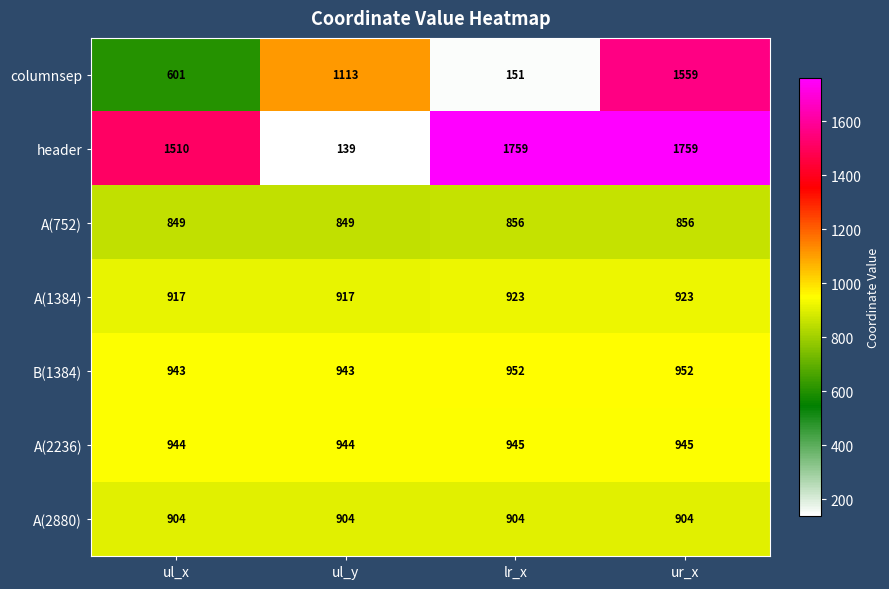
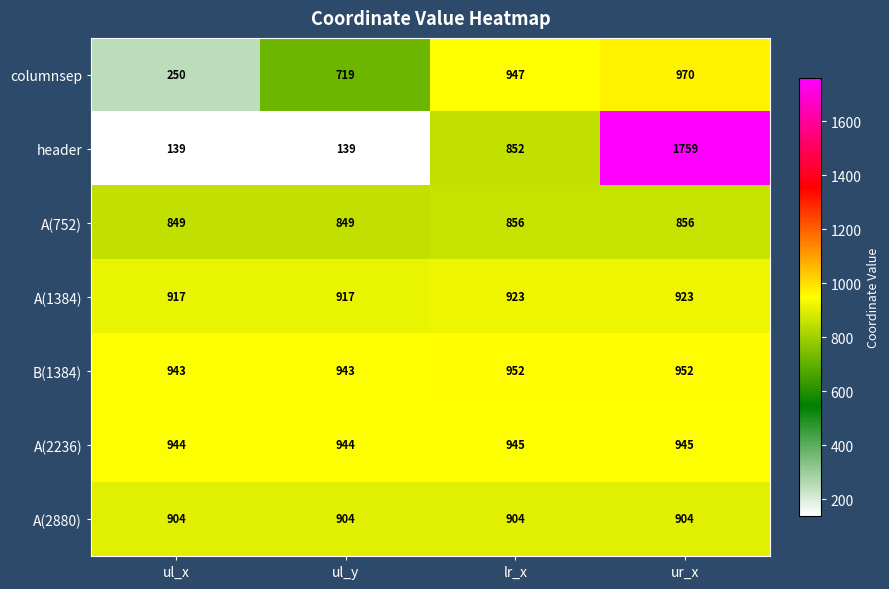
  {
    "columnsep": {
-     "ul_x": 601,
-     "ul_y": 1113,
-     "lr_x": 151,
-     "ur_x": 1559
+     "ul_x": 250,
+     "ul_y": 719,
+     "lr_x": 947,
+     "ur_x": 970
    },
    "header": {
-     "ul_x": 1510,
+     "ul_x": 139,
      "ul_y": 139,
-     "lr_x": 1759,
+     "lr_x": 852,
      "ur_x": 1759
    },
    "A(752)": {
      "ul_x": 849,
      "ul_y": 849,
      "lr_x": 856,
      "ur_x": 856
    },
    "A(1384)": {
      "ul_x": 917,
      "ul_y": 917,
      "lr_x": 923,
      "ur_x": 923
    },
    "B(1384)": {
      "ul_x": 943,
      "ul_y": 943,
      "lr_x": 952,
      "ur_x": 952
    },
    "A(2236)": {
      "ul_x": 944,
      "ul_y": 944,
      "lr_x": 945,
      "ur_x": 945
    },
    "A(2880)": {
      "ul_x": 904,
      "ul_y": 904,
      "lr_x": 904,
      "ur_x": 904
    }
  }
